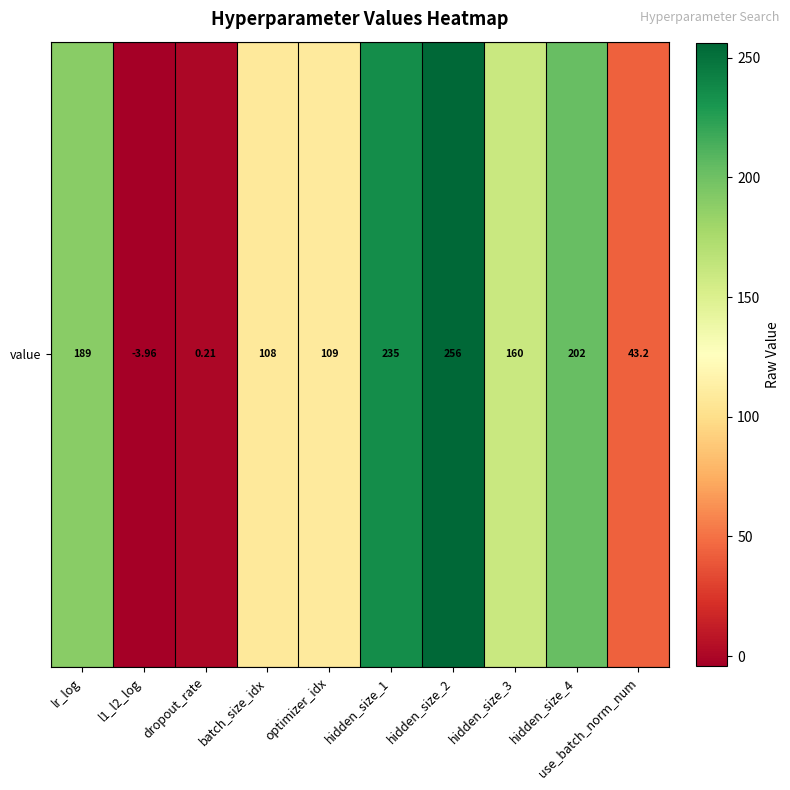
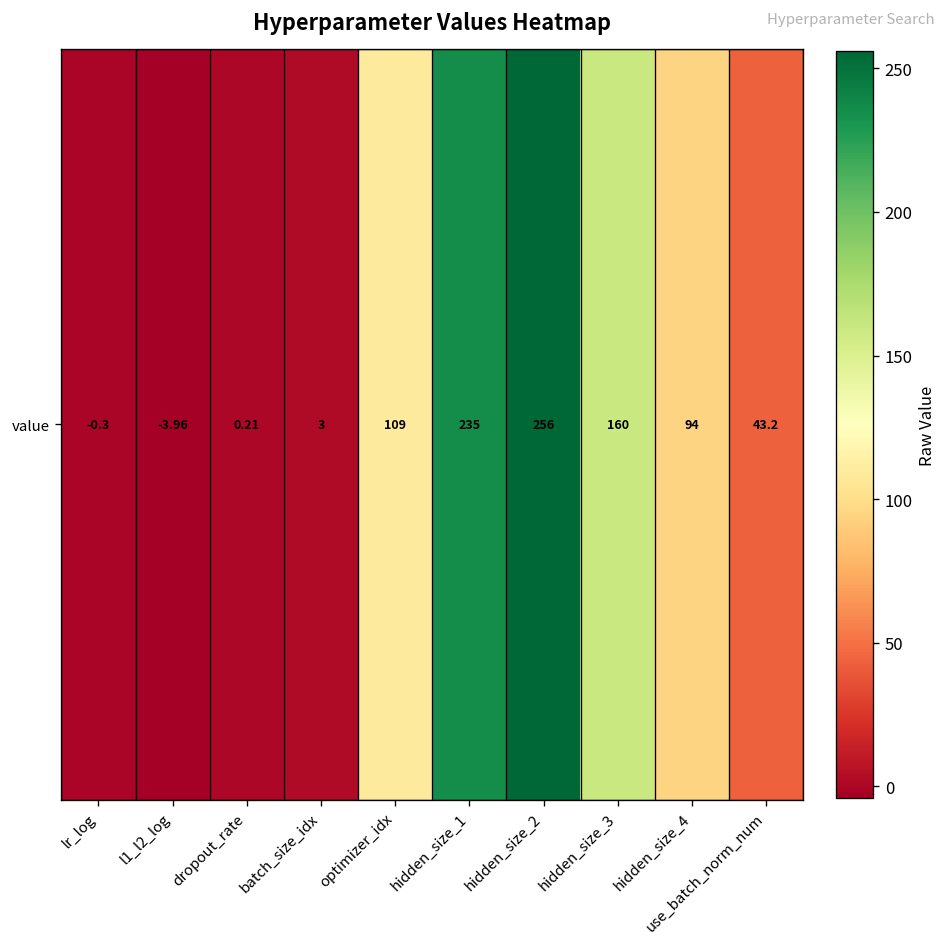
  {
    "value": {
-     "lr_log": 189,
+     "lr_log": -0.3,
      "l1_l2_log": -3.96,
      "dropout_rate": 0.21,
-     "batch_size_idx": 108,
+     "batch_size_idx": 3,
      "optimizer_idx": 109,
      "hidden_size_1": 235,
      "hidden_size_2": 256,
      "hidden_size_3": 160,
-     "hidden_size_4": 202,
+     "hidden_size_4": 94,
      "use_batch_norm_num": 43.2
    }
  }
